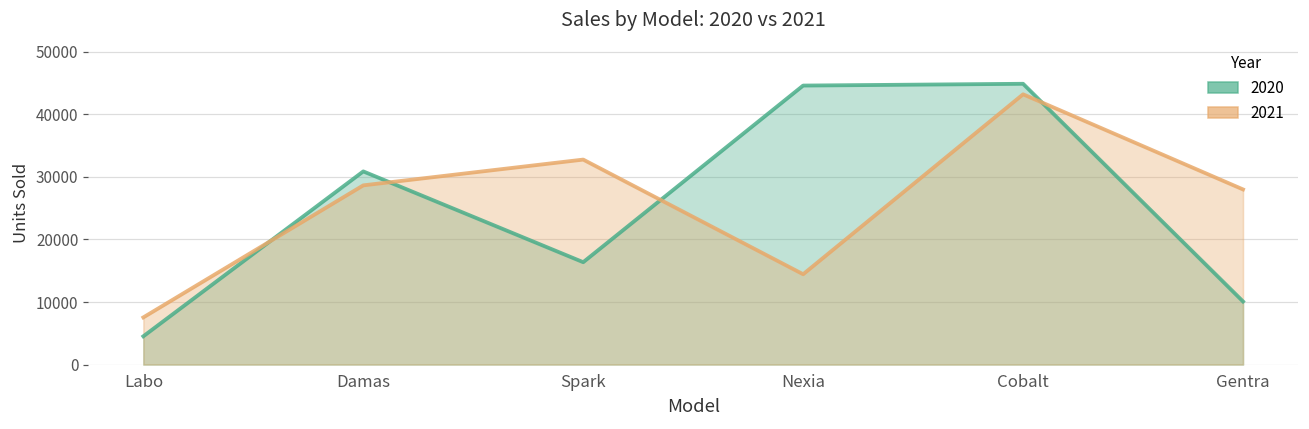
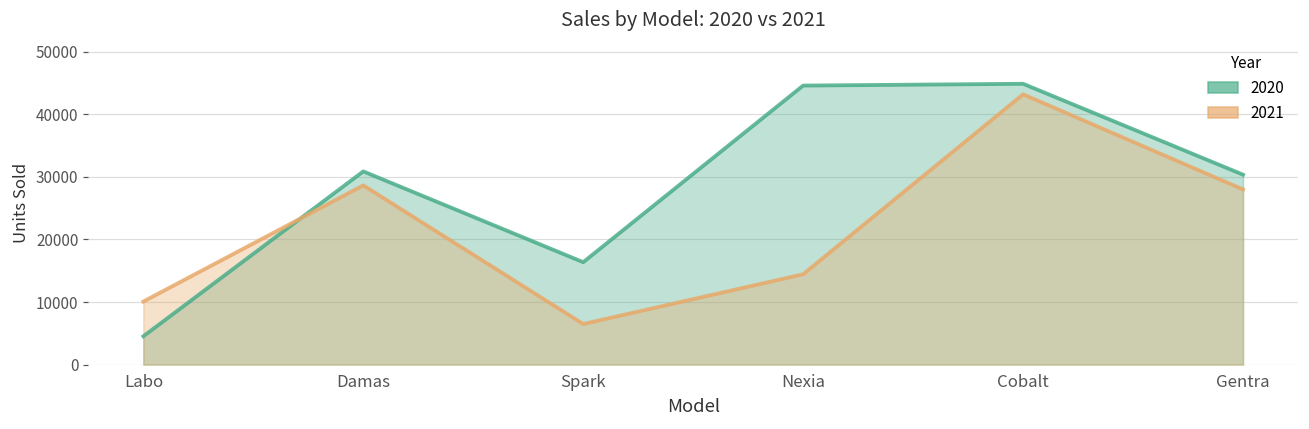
  {
    "2020": {
      "Labo": 5000,
      "Damas": 31000,
      "Spark": 16000,
      "Nexia": 45000,
      "Cobalt": 45000,
-     "Gentra": 10000
+     "Gentra": 30000
    },
    "2021": {
-     "Labo": 8000,
+     "Labo": 10000,
      "Damas": 29000,
-     "Spark": 33000,
+     "Spark": 6000,
      "Nexia": 14000,
      "Cobalt": 43000,
      "Gentra": 28000
    }
  }
